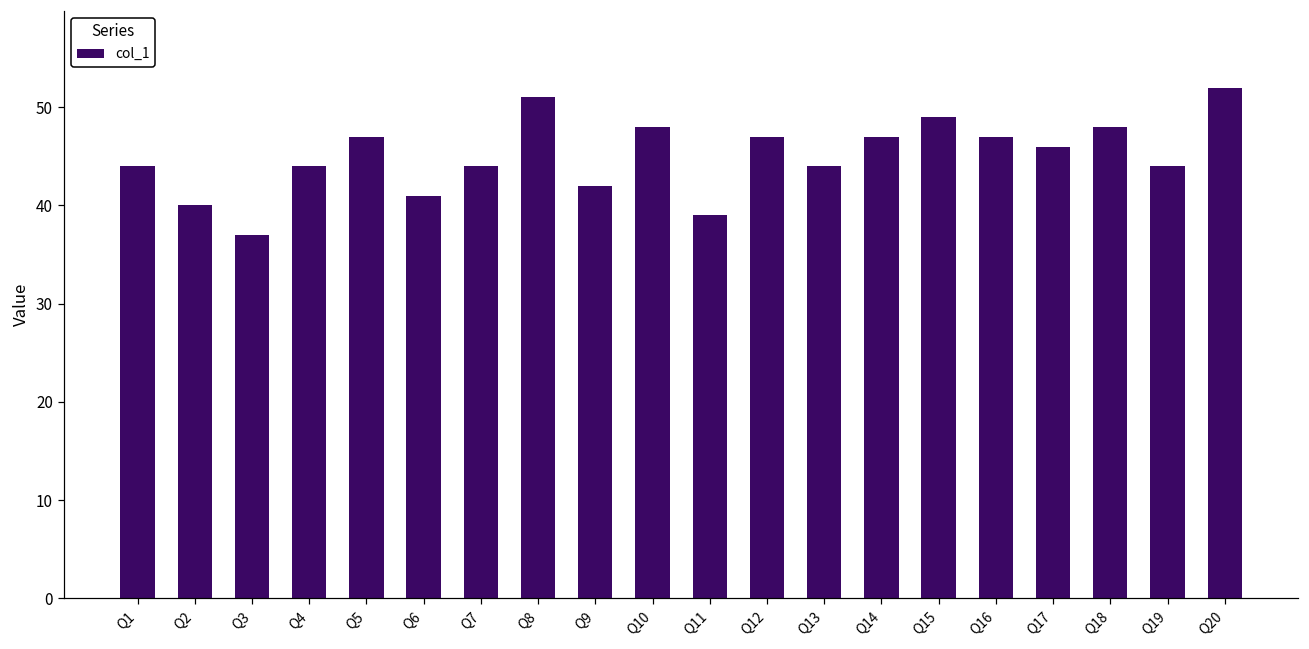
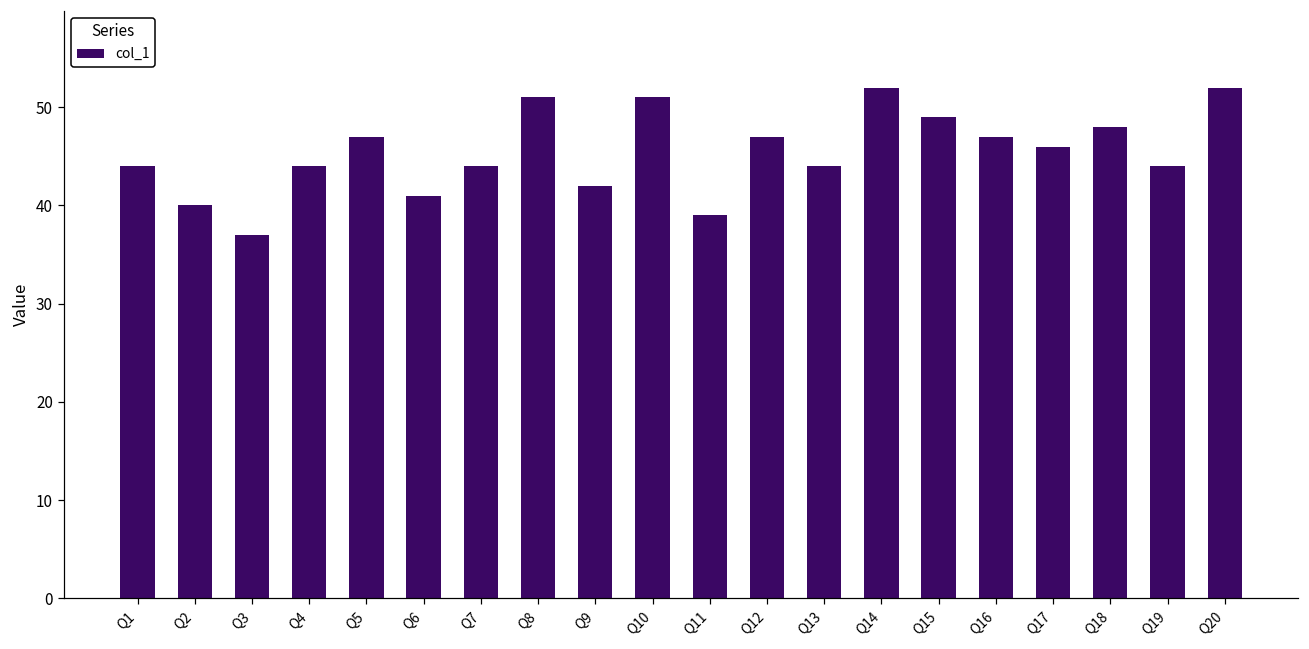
  {
    "Q1": 44,
    "Q2": 40,
    "Q3": 37,
    "Q4": 44,
    "Q5": 47,
    "Q6": 41,
    "Q7": 44,
    "Q8": 51,
    "Q9": 42,
-   "Q10": 48,
+   "Q10": 51,
    "Q11": 39,
    "Q12": 47,
    "Q13": 44,
-   "Q14": 47,
+   "Q14": 52,
    "Q15": 49,
    "Q16": 47,
    "Q17": 46,
    "Q18": 48,
    "Q19": 44,
    "Q20": 52
  }
